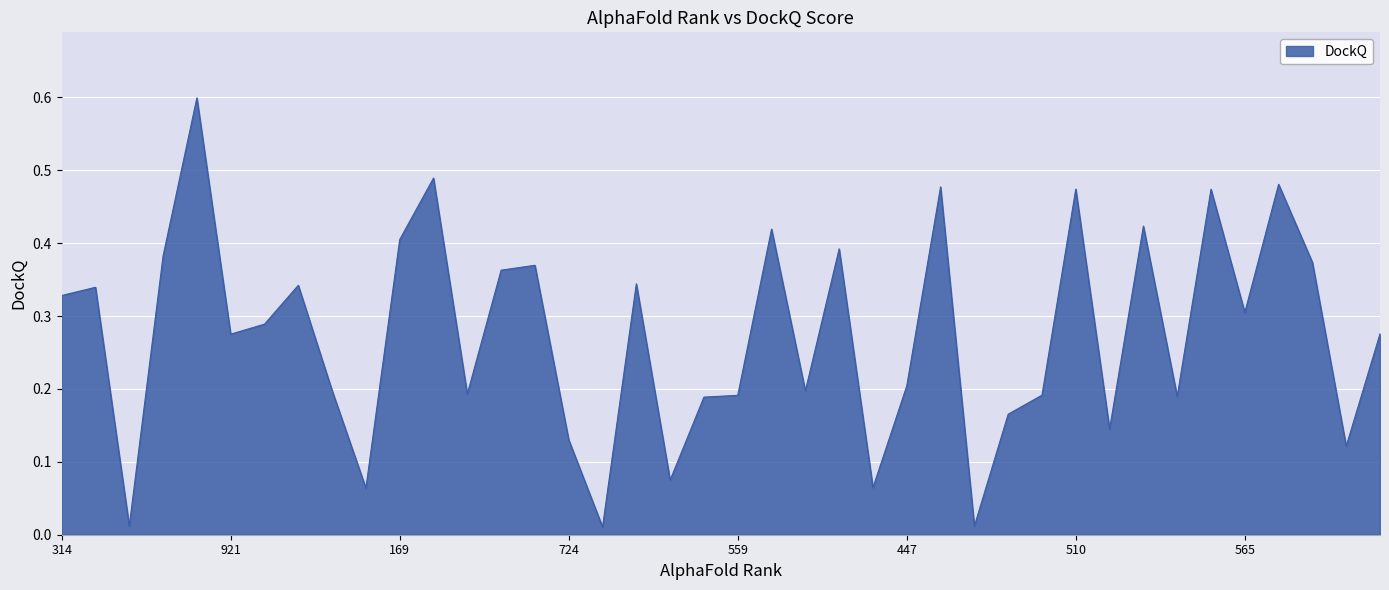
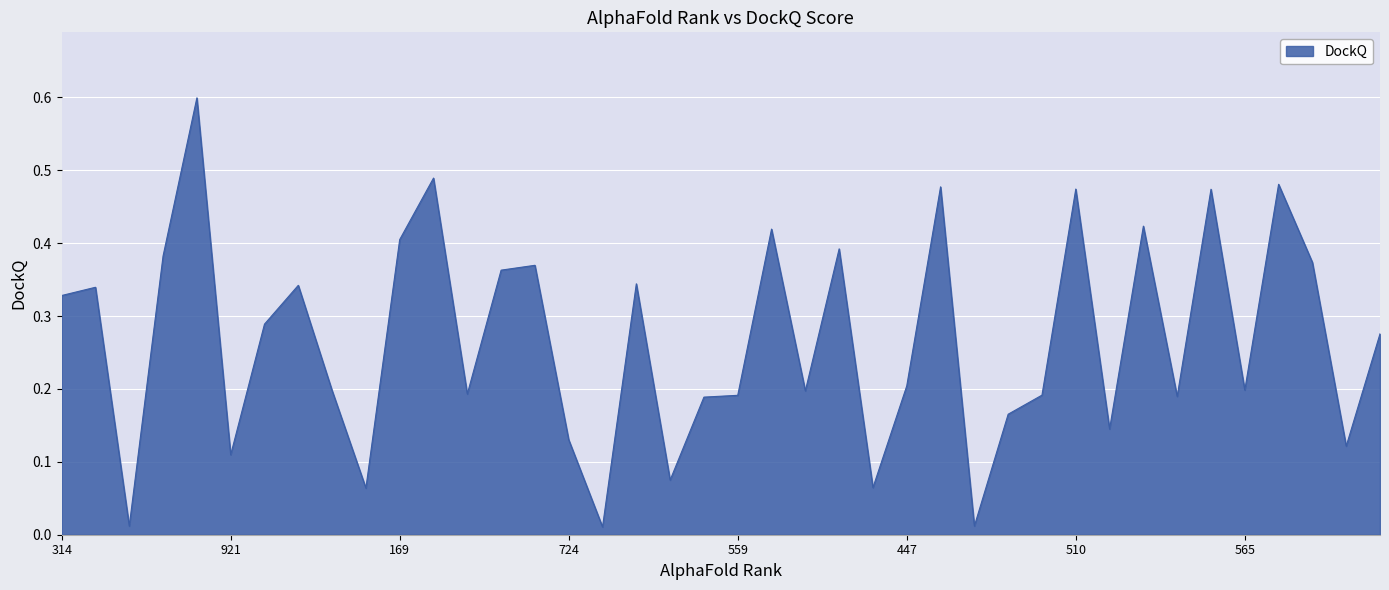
  {
    "314": 0.33,
-   "921": 0.28,
+   "921": 0.11,
    "169": 0.40,
    "724": 0.13,
    "559": 0.19,
    "447": 0.20,
    "510": 0.47,
-   "565": 0.31
+   "565": 0.20
  }
